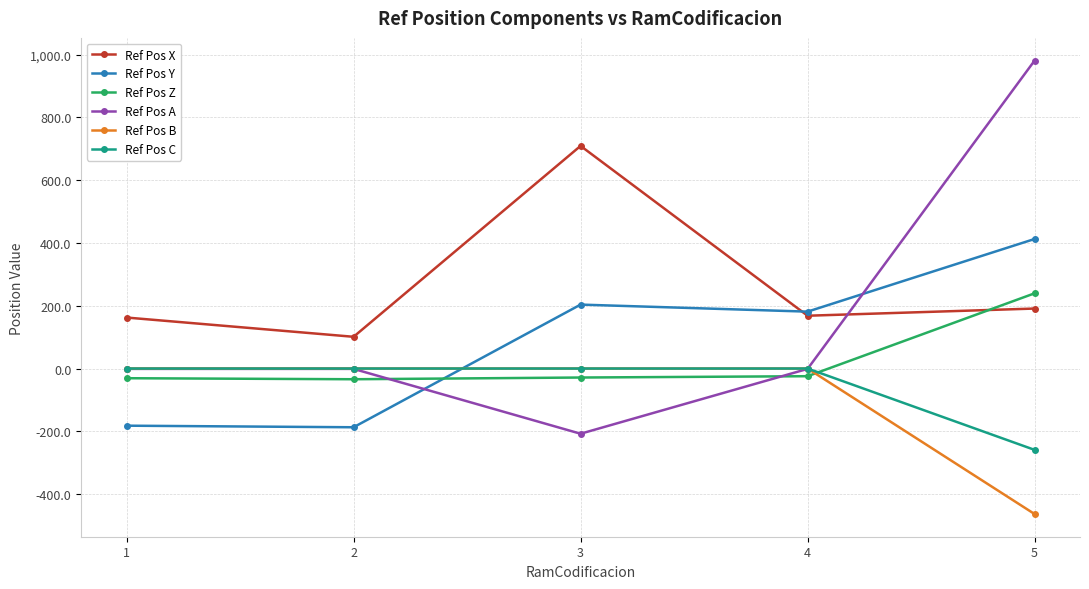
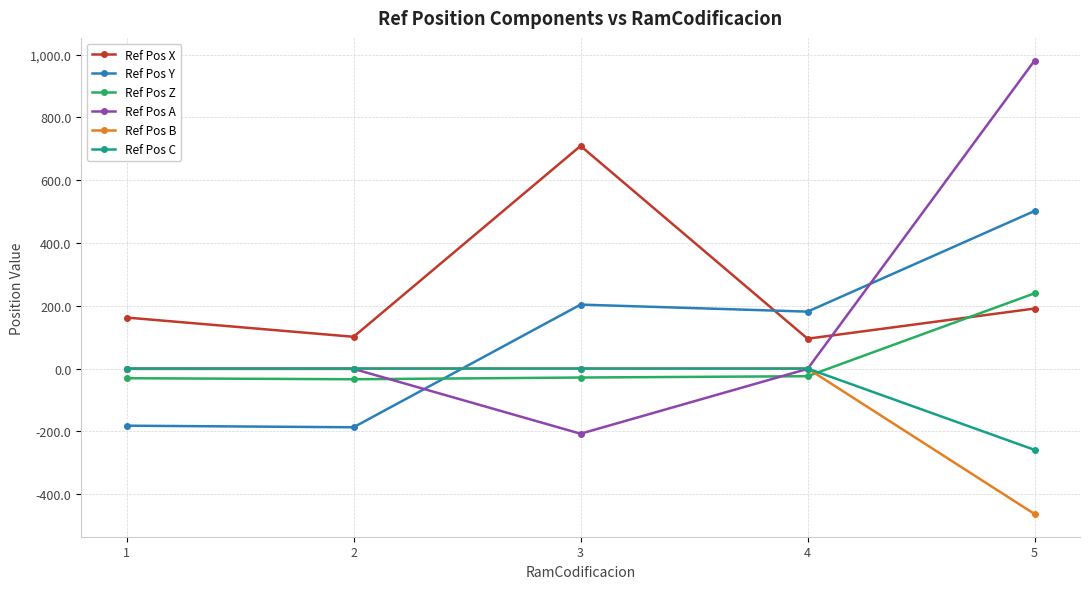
  {
    "Ref Pos X": {
      "1": 160,
      "2": 100,
      "3": 710,
-     "4": 170,
+     "4": 100,
      "5": 190
    },
    "Ref Pos Y": {
      "1": -180,
      "2": -190,
      "3": 200,
      "4": 180,
-     "5": 410
+     "5": 500
    },
    "Ref Pos A": {
      "3": -210,
      "5": 980
    },
    "Ref Pos B": {
      "5": -460
    }
  }
